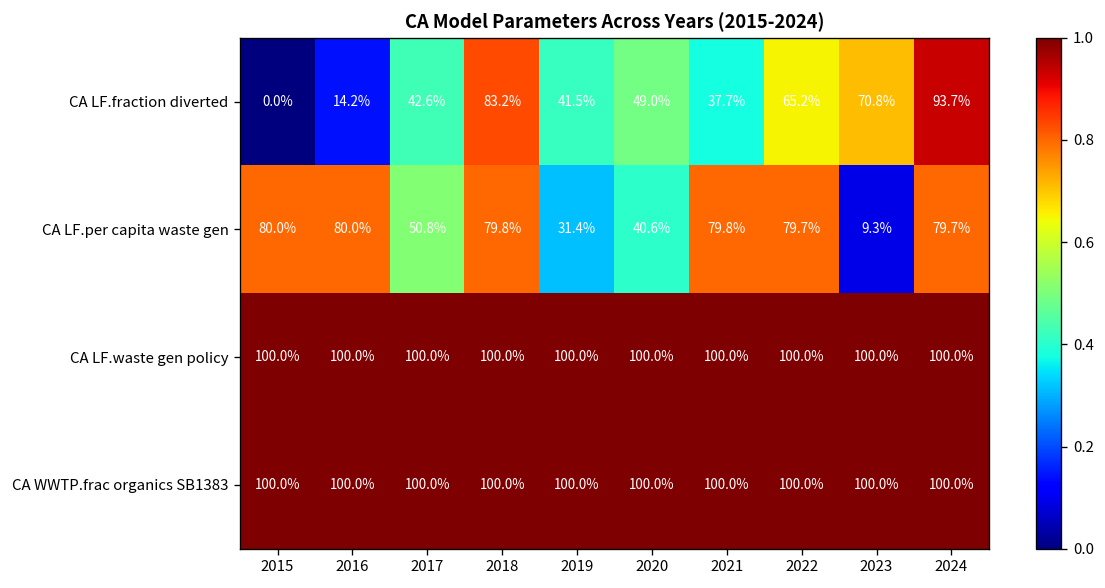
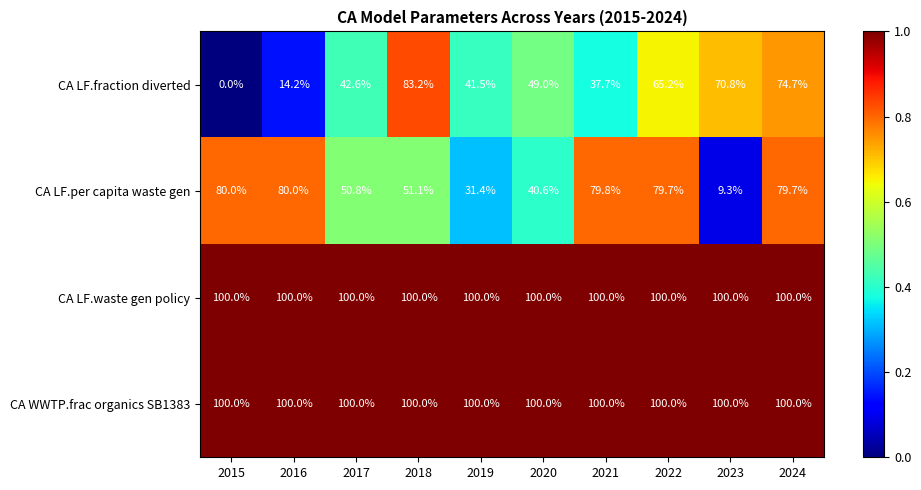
  {
    "CA LF.fraction diverted": {
      "2015": "0.0%",
      "2016": "14.2%",
      "2017": "42.6%",
      "2018": "83.2%",
      "2019": "41.5%",
      "2020": "49.0%",
      "2021": "37.7%",
      "2022": "65.2%",
      "2023": "70.8%",
-     "2024": "93.7%"
+     "2024": "74.7%"
    },
    "CA LF.per capita waste gen": {
      "2015": "80.0%",
      "2016": "80.0%",
      "2017": "50.8%",
-     "2018": "79.8%",
+     "2018": "51.1%",
      "2019": "31.4%",
      "2020": "40.6%",
      "2021": "79.8%",
      "2022": "79.7%",
      "2023": "9.3%",
      "2024": "79.7%"
    },
    "CA LF.waste gen policy": {
      "2015": "100.0%",
      "2016": "100.0%",
      "2017": "100.0%",
      "2018": "100.0%",
      "2019": "100.0%",
      "2020": "100.0%",
      "2021": "100.0%",
      "2022": "100.0%",
      "2023": "100.0%",
      "2024": "100.0%"
    },
    "CA WWTP.frac organics SB1383": {
      "2015": "100.0%",
      "2016": "100.0%",
      "2017": "100.0%",
      "2018": "100.0%",
      "2019": "100.0%",
      "2020": "100.0%",
      "2021": "100.0%",
      "2022": "100.0%",
      "2023": "100.0%",
      "2024": "100.0%"
    }
  }
